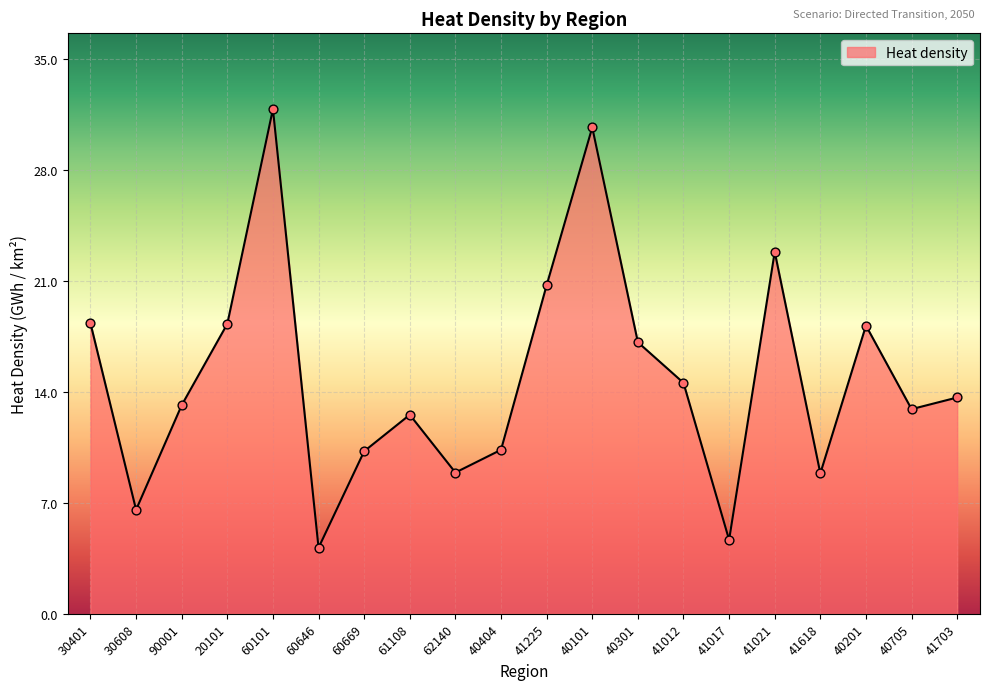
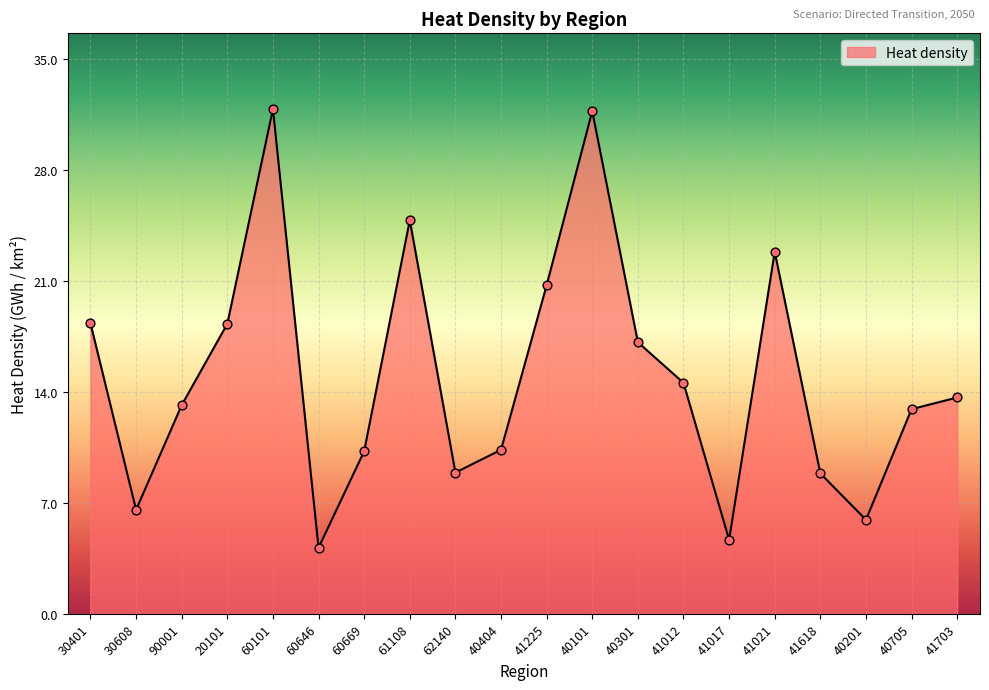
  {
    "30401": 18.3,
    "30608": 6.5,
    "90001": 13.1,
    "20101": 18.3,
    "60101": 31.8,
    "60646": 4.2,
    "60669": 10.2,
-   "61108": 12.5,
+   "61108": 24.8,
    "62140": 8.9,
    "40404": 10.3,
    "41225": 20.7,
-   "40101": 30.6,
+   "40101": 31.6,
    "40301": 17.1,
    "41012": 14.5,
    "41017": 4.7,
    "41021": 22.8,
    "41618": 8.8,
-   "40201": 18.1,
+   "40201": 5.9,
    "40705": 12.9,
    "41703": 13.6
  }
